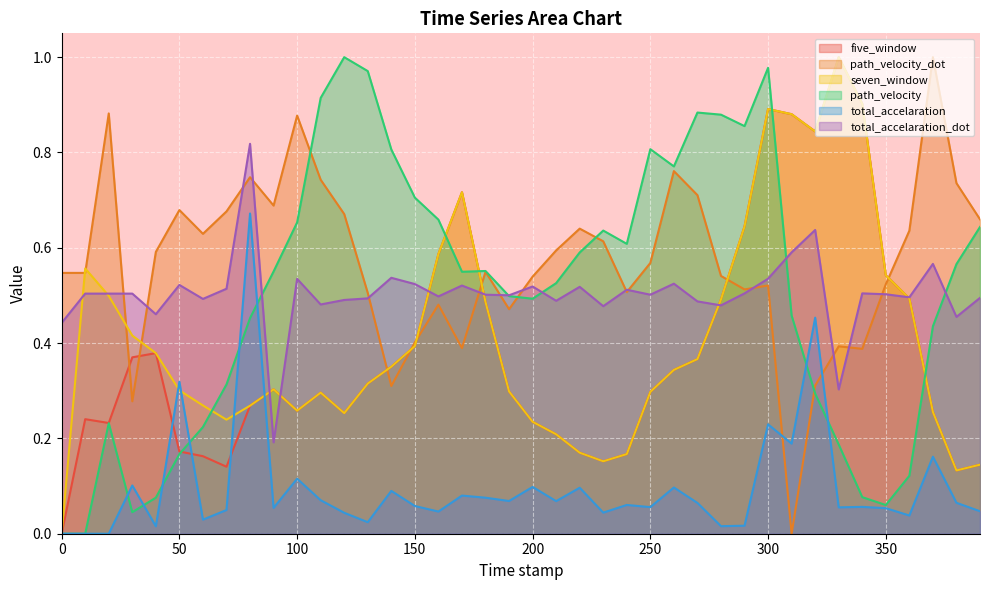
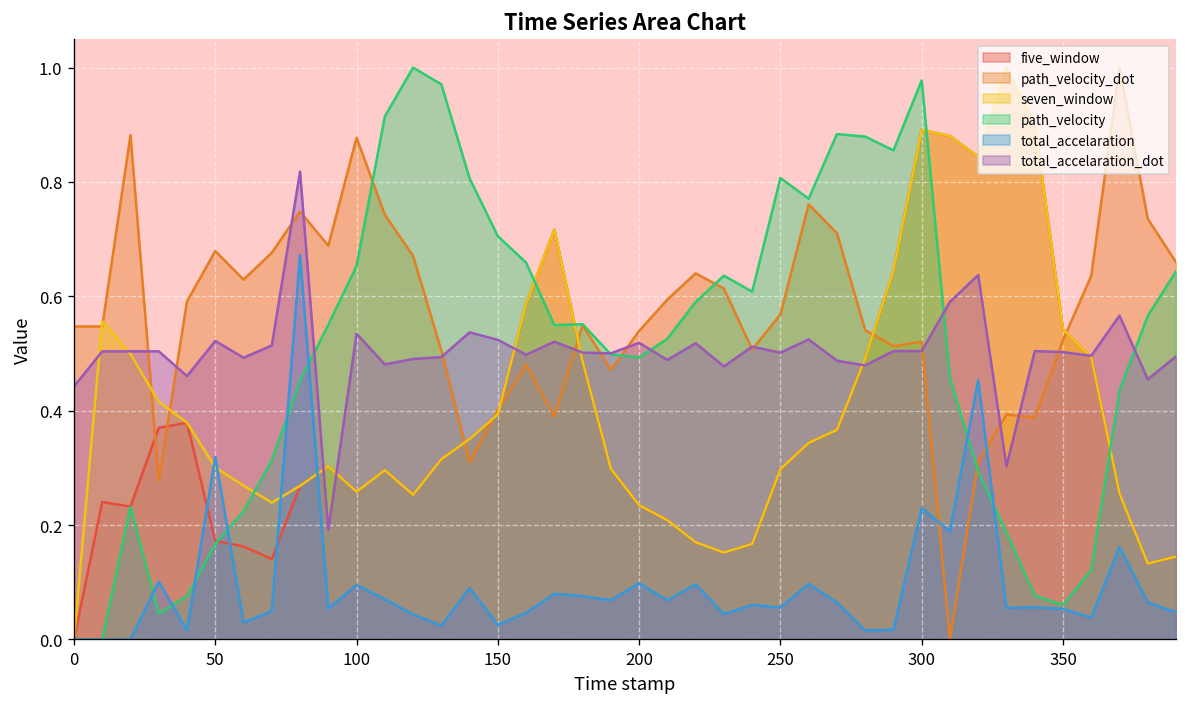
  {
    "path_velocity": {
      "50": 0.17,
      "100": 0.65,
      "150": 0.71,
      "200": 0.49,
      "250": 0.81,
      "300": 0.98,
      "350": 0.06
    },
    "total_accelaration": {
      "50": 0.32,
-     "100": 0.12,
-     "150": 0.06,
+     "100": 0.10,
+     "150": 0.03,
      "200": 0.10,
      "250": 0.06,
      "300": 0.23,
      "350": 0.05
    },
    "total_accelaration_dot": {
      "0": 0.44,
      "50": 0.52,
      "100": 0.53,
      "150": 0.52,
      "200": 0.52,
      "250": 0.50,
-     "300": 0.54,
+     "300": 0.50,
      "350": 0.50
    }
  }
